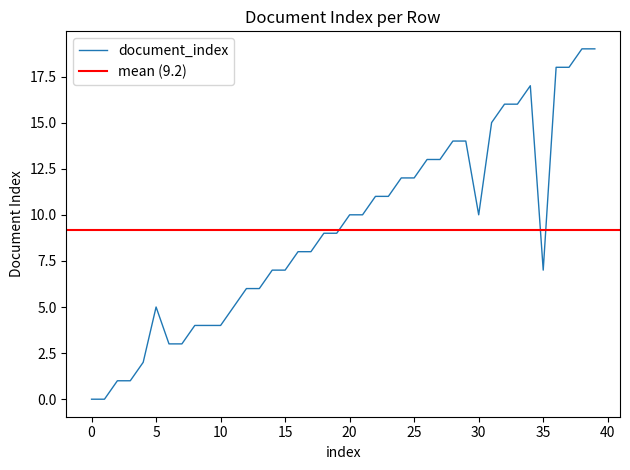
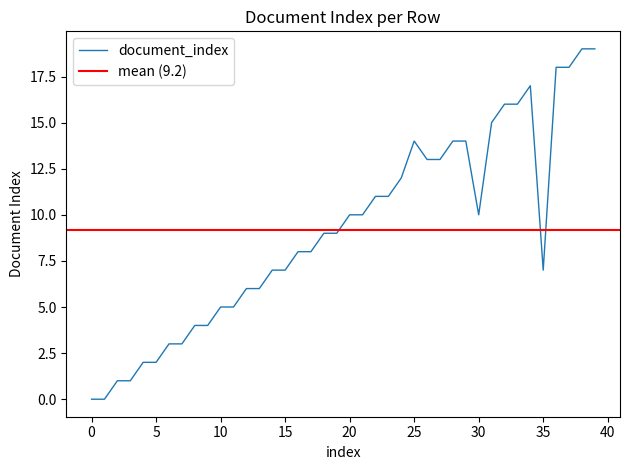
  {
    "0": 0,
-   "5": 5,
-   "10": 4,
+   "5": 2,
+   "10": 5,
    "15": 7,
    "20": 10,
-   "25": 12,
+   "25": 14,
    "30": 10,
    "35": 7
  }
